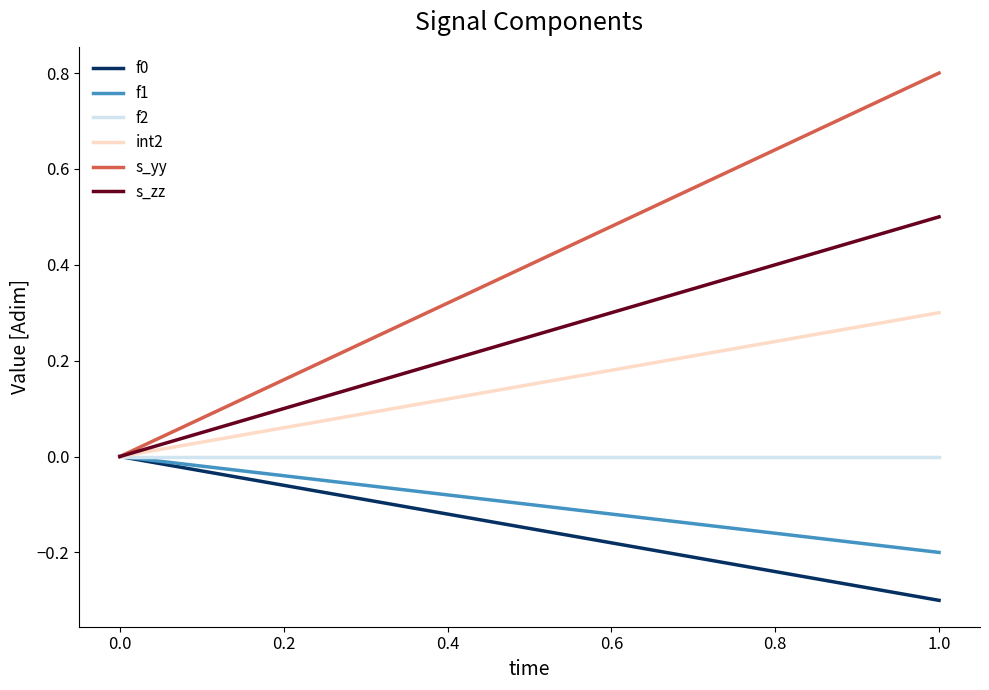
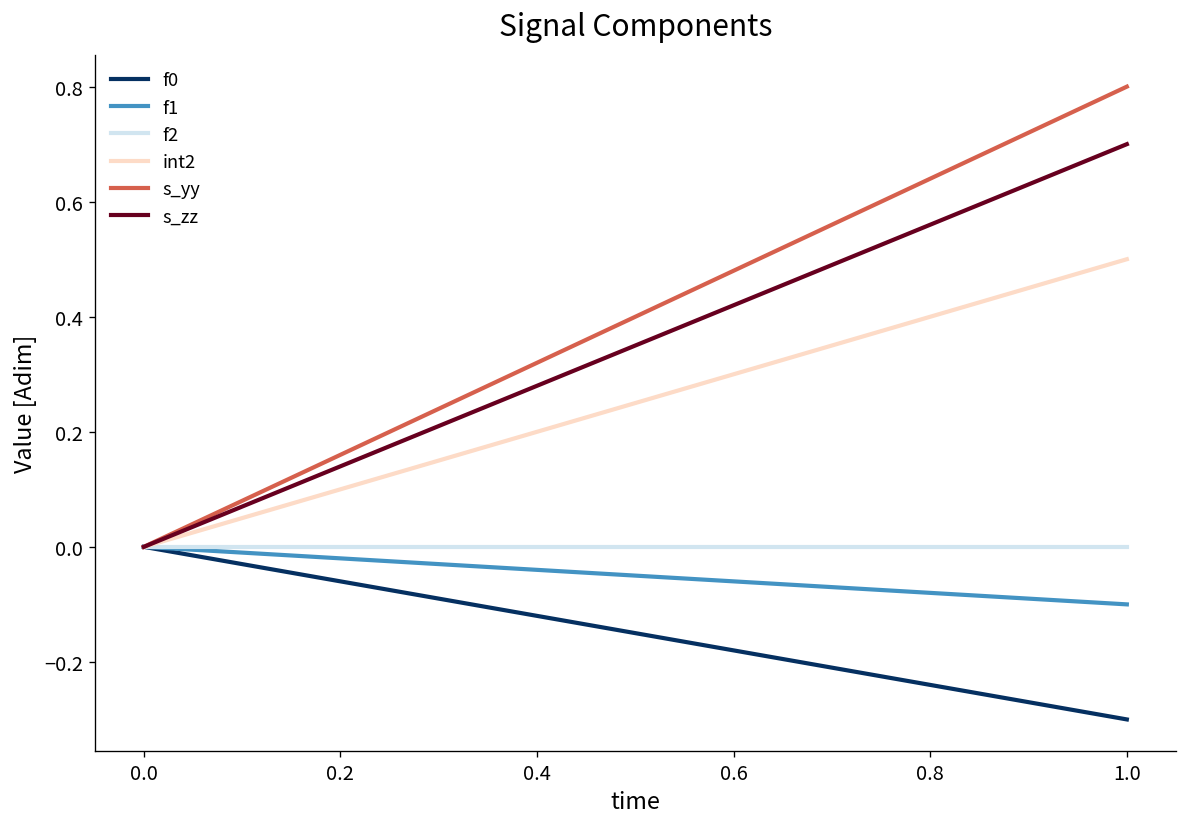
  {
    "f0": {
      "1.0": -0.3
    },
    "f1": {
-     "1.0": -0.2
+     "1.0": -0.1
    },
    "f2": {
      "1.0": 0.0
    },
    "int2": {
-     "1.0": 0.3
+     "1.0": 0.5
    },
    "s_yy": {
      "1.0": 0.8
    },
    "s_zz": {
-     "1.0": 0.5
+     "1.0": 0.7
    }
  }
